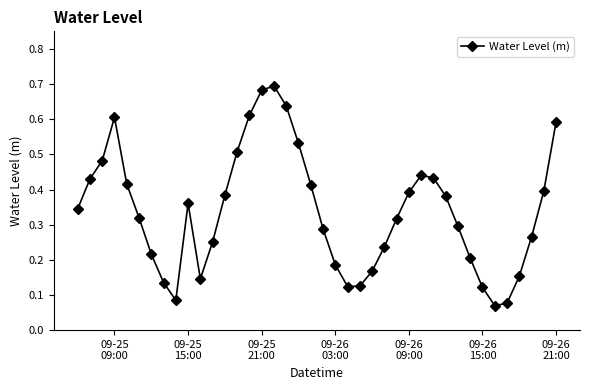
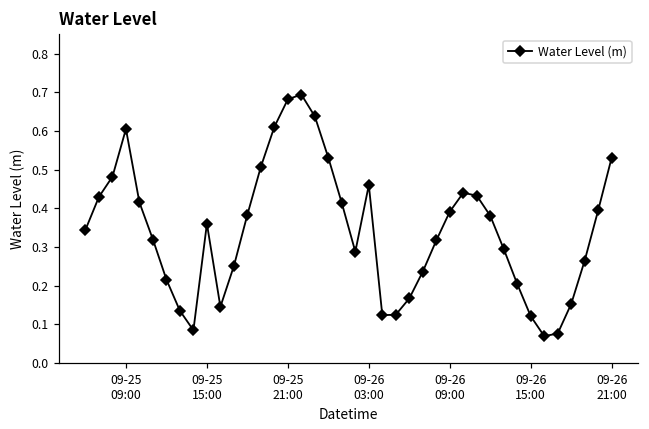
  {
    "09-25 09:00": 0.61,
    "09-25 15:00": 0.36,
    "09-25 21:00": 0.68,
-   "09-26 03:00": 0.19,
+   "09-26 03:00": 0.46,
    "09-26 09:00": 0.39,
    "09-26 15:00": 0.12,
-   "09-26 21:00": 0.59
+   "09-26 21:00": 0.53
  }
